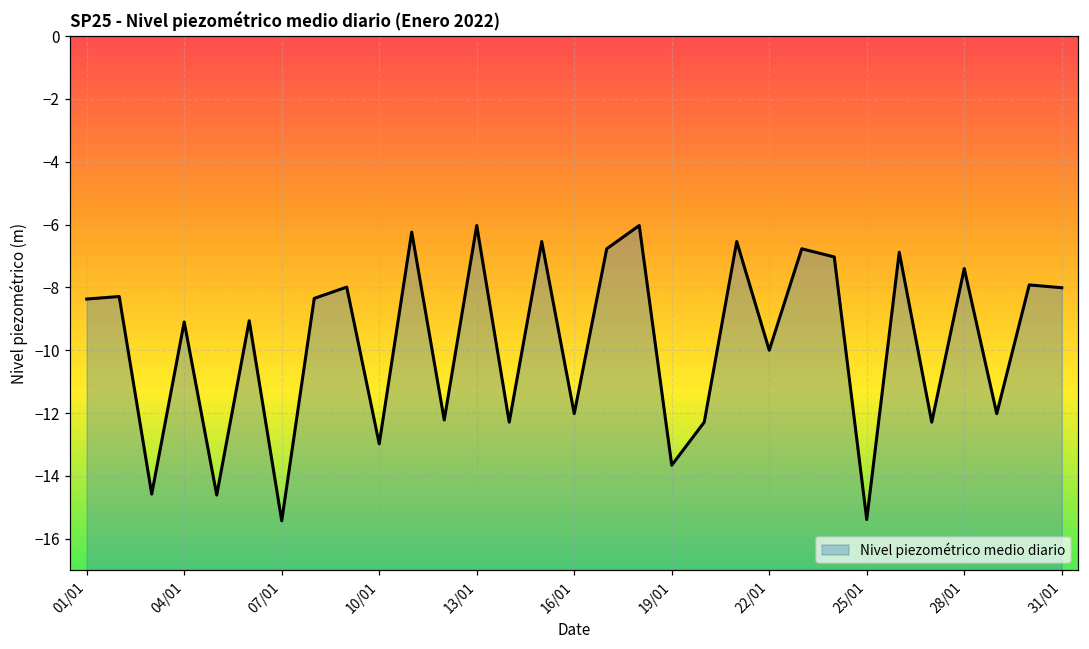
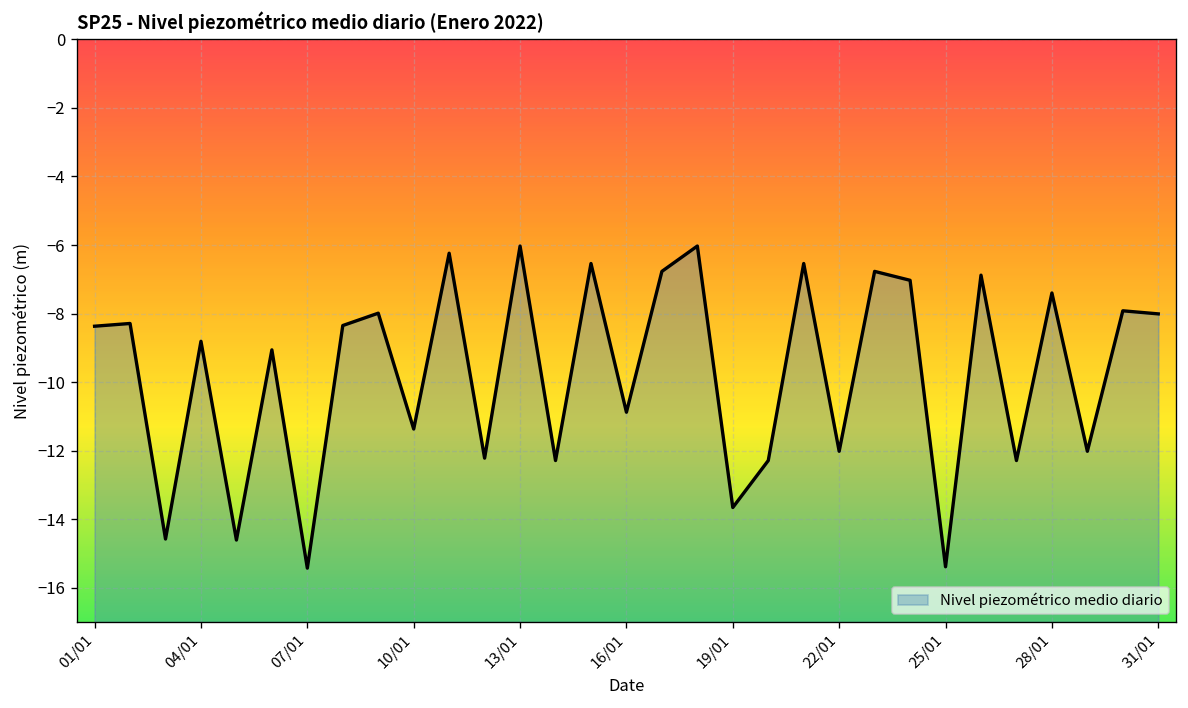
  {
    "01/01": -8.4,
-   "04/01": -9.1,
+   "04/01": -8.8,
    "07/01": -15.4,
-   "10/01": -13.0,
+   "10/01": -11.4,
    "13/01": -6.0,
-   "16/01": -12.0,
+   "16/01": -10.9,
    "19/01": -13.7,
-   "22/01": -10.0,
+   "22/01": -12.0,
    "25/01": -15.4,
    "28/01": -7.4,
    "31/01": -8.0
  }
